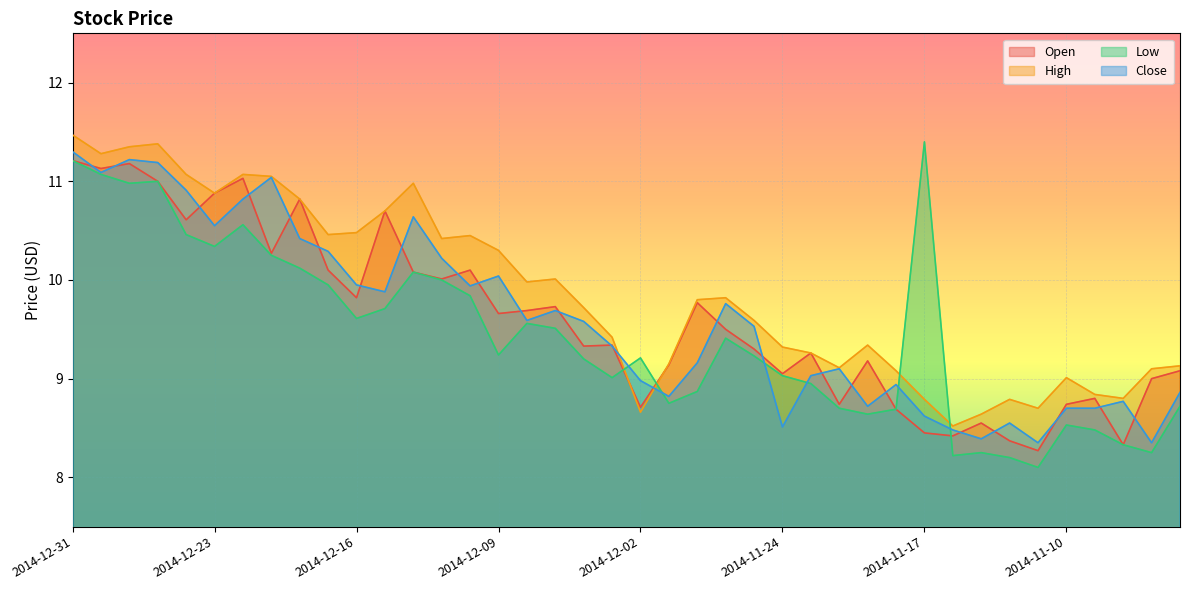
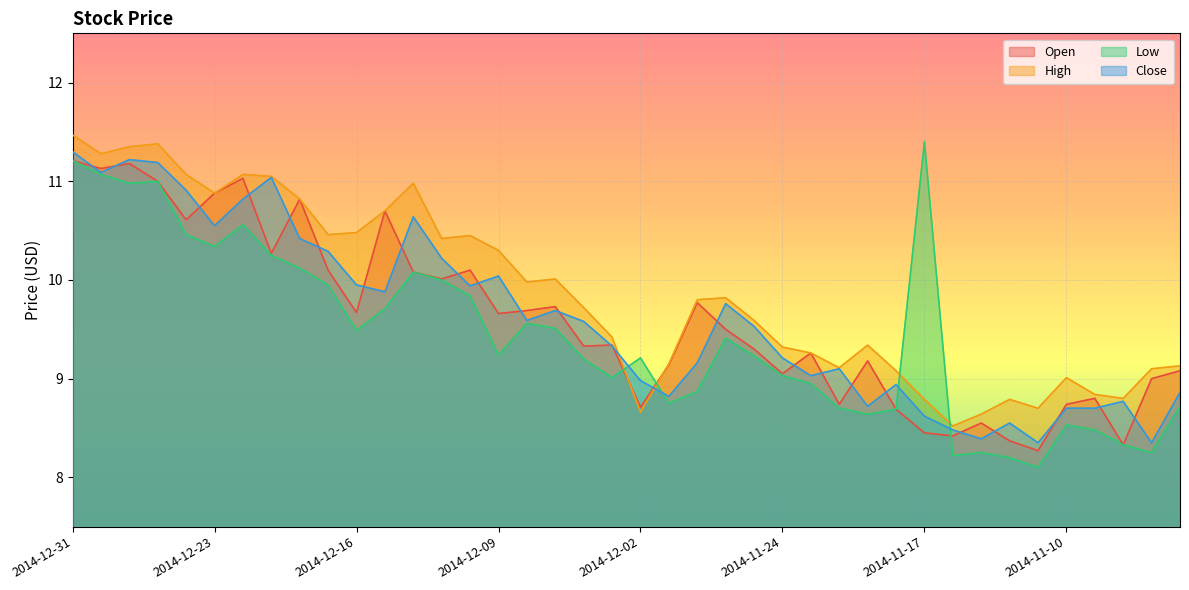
  {
    "Open": {
-     "2014-12-16": 9.8,
+     "2014-12-16": 9.7,
      "2014-12-09": 9.7,
      "2014-12-02": 8.7,
      "2014-11-17": 8.5,
      "2014-11-10": 8.7
    },
    "High": {
      "2014-12-31": 11.5,
      "2014-12-16": 10.5,
      "2014-12-09": 10.3,
      "2014-12-02": 8.7,
      "2014-11-24": 9.3,
      "2014-11-17": 8.8,
      "2014-11-10": 9.0
    },
    "Low": {
      "2014-12-23": 10.3,
-     "2014-12-16": 9.6,
+     "2014-12-16": 9.5,
      "2014-12-09": 9.2,
      "2014-12-02": 9.2,
      "2014-11-17": 11.4,
      "2014-11-10": 8.5
    },
    "Close": {
      "2014-12-31": 11.3,
      "2014-12-23": 10.6,
      "2014-12-16": 10.0,
      "2014-12-09": 10.0,
      "2014-12-02": 9.0,
-     "2014-11-24": 8.5,
+     "2014-11-24": 9.2,
      "2014-11-17": 8.6,
      "2014-11-10": 8.7
    }
  }
